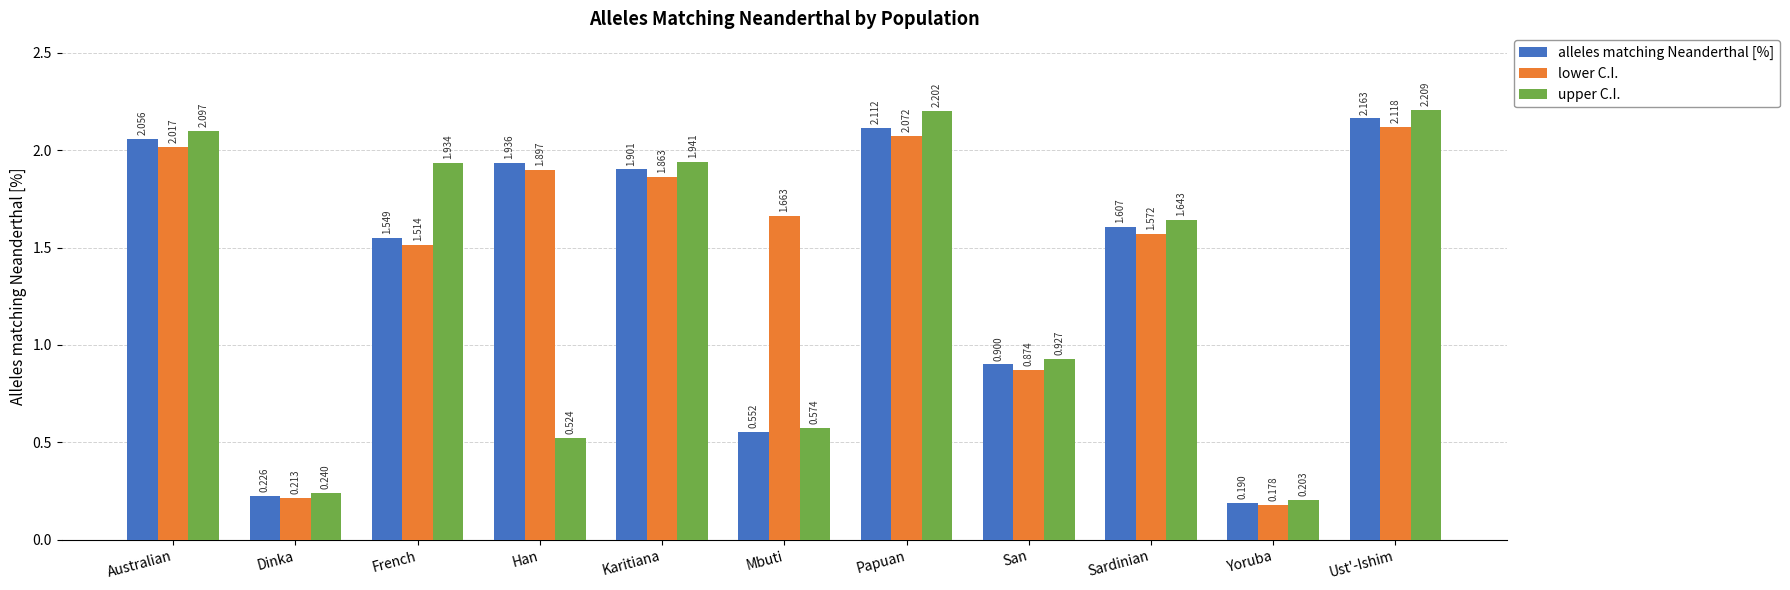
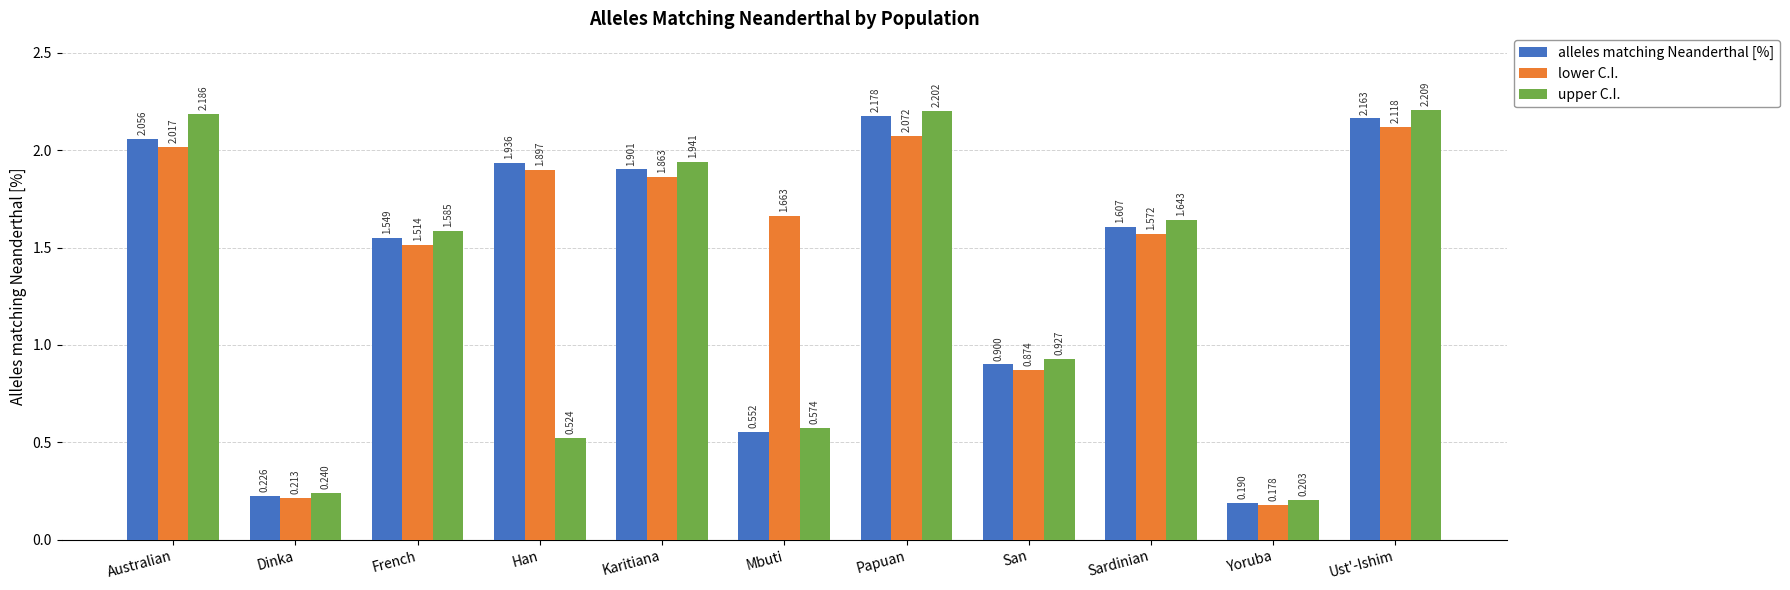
  {
    "alleles matching Neanderthal [%]": {
      "Australian": 2.056,
      "Dinka": 0.226,
      "French": 1.549,
      "Han": 1.936,
      "Karitiana": 1.901,
      "Mbuti": 0.552,
-     "Papuan": 2.112,
+     "Papuan": 2.178,
      "San": 0.900,
      "Sardinian": 1.607,
      "Yoruba": 0.190,
      "Ust'-Ishim": 2.163
    },
    "lower C.I.": {
      "Australian": 2.017,
      "Dinka": 0.213,
      "French": 1.514,
      "Han": 1.897,
      "Karitiana": 1.863,
      "Mbuti": 1.663,
      "Papuan": 2.072,
      "San": 0.874,
      "Sardinian": 1.572,
      "Yoruba": 0.178,
      "Ust'-Ishim": 2.118
    },
    "upper C.I.": {
-     "Australian": 2.097,
+     "Australian": 2.186,
      "Dinka": 0.240,
-     "French": 1.934,
+     "French": 1.585,
      "Han": 0.524,
      "Karitiana": 1.941,
      "Mbuti": 0.574,
      "Papuan": 2.202,
      "San": 0.927,
      "Sardinian": 1.643,
      "Yoruba": 0.203,
      "Ust'-Ishim": 2.209
    }
  }
